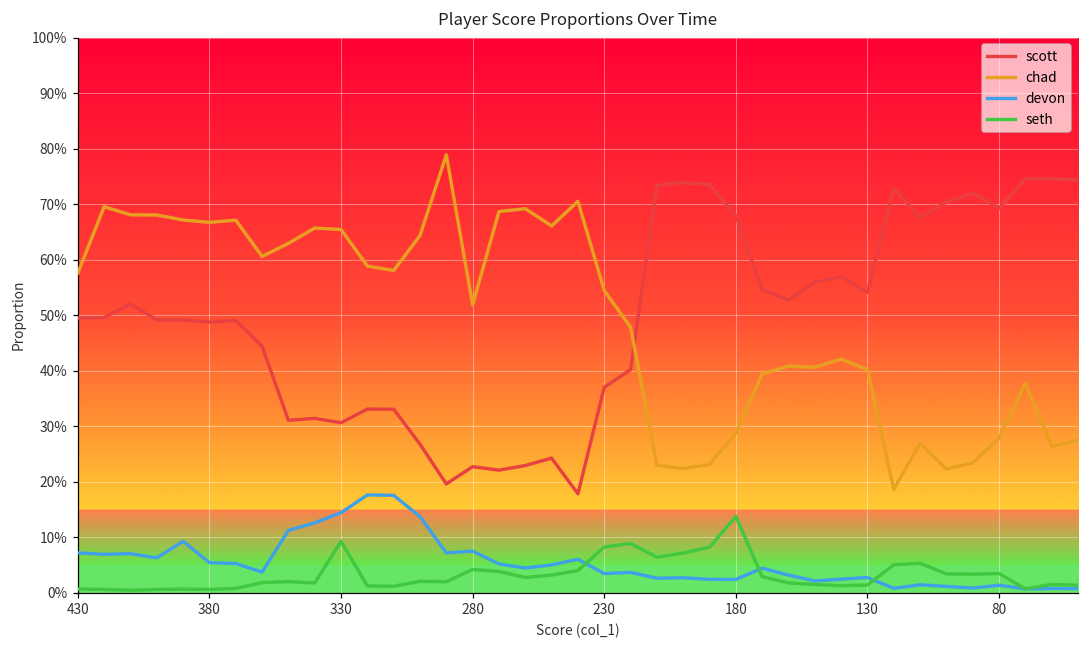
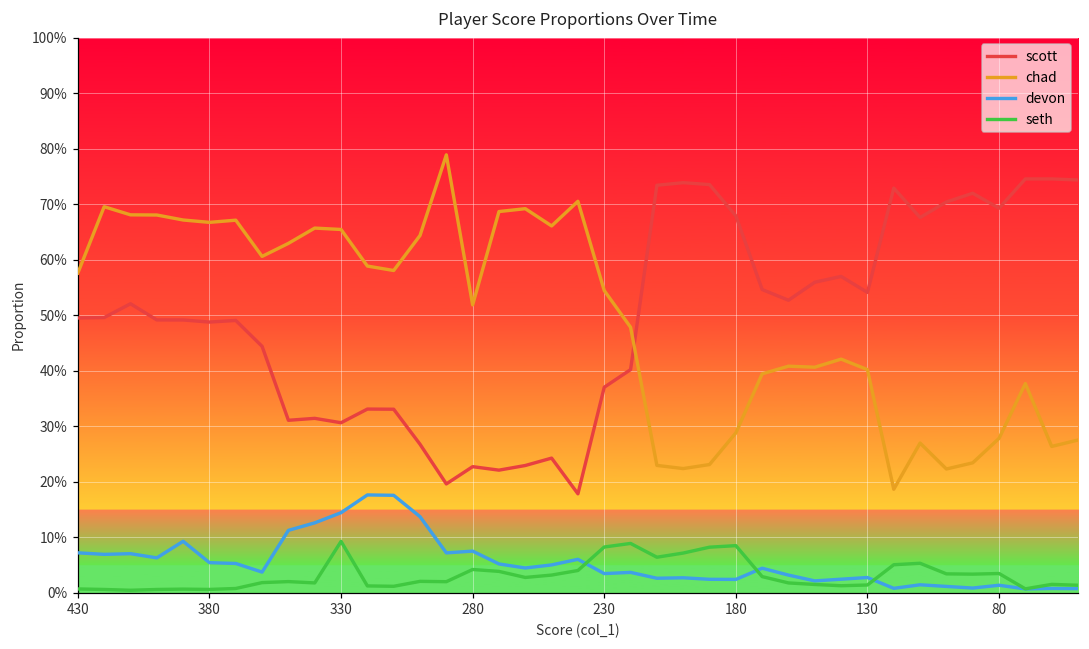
  {
    "scott": {
      "430": "49%",
      "380": "49%",
      "330": "31%",
      "280": "23%",
      "230": "37%",
      "180": "68%",
      "130": "54%",
      "80": "69%"
    },
    "chad": {
      "430": "58%",
      "380": "67%",
      "330": "65%",
      "280": "52%",
      "230": "54%",
      "180": "29%",
      "130": "40%",
      "80": "28%"
    },
    "devon": {
      "430": "7%",
      "380": "5%",
      "330": "14%",
      "280": "7%",
      "230": "3%",
      "180": "2%",
      "130": "3%",
      "80": "1%"
    },
    "seth": {
      "430": "1%",
      "380": "1%",
      "330": "9%",
      "280": "4%",
      "230": "8%",
-     "180": "14%",
+     "180": "8%",
      "130": "1%",
      "80": "3%"
    }
  }
